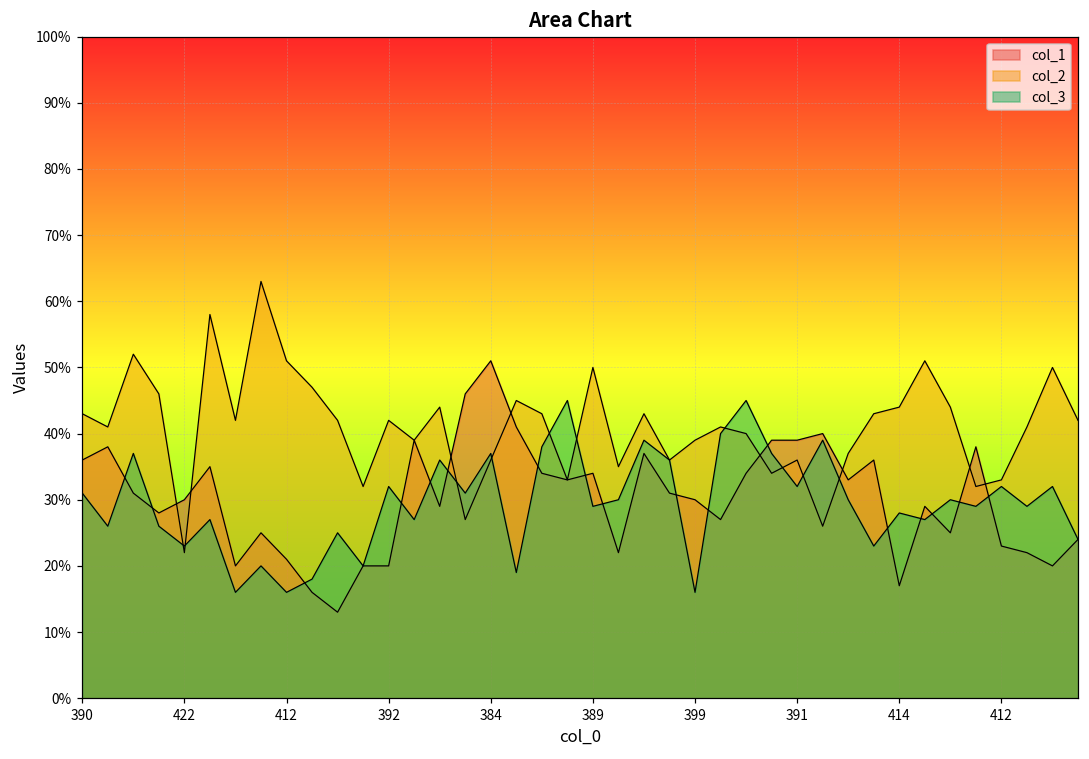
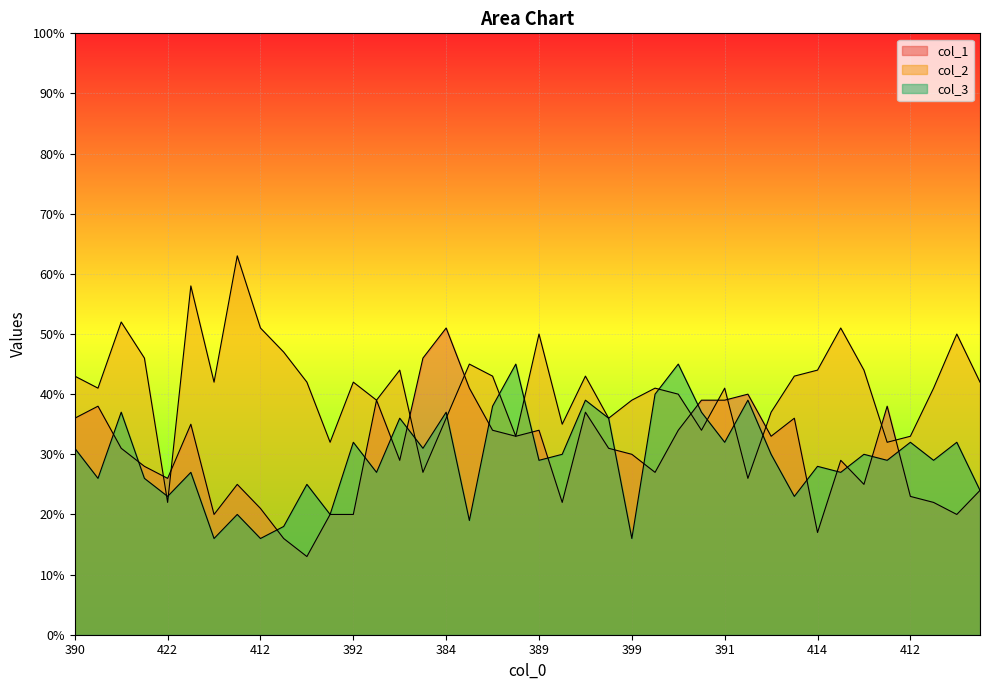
  {
    "col_1": {
      "390": "36%",
-     "422": "30%",
+     "422": "26%",
      "392": "20%",
      "384": "51%",
      "389": "34%",
      "399": "30%",
      "391": "39%",
      "414": "17%"
    },
    "col_2": {
      "390": "43%",
      "422": "22%",
      "392": "42%",
      "384": "36%",
      "389": "50%",
      "399": "39%",
-     "391": "36%",
+     "391": "41%",
      "414": "44%"
    },
    "col_3": {
      "390": "31%",
      "422": "23%",
      "392": "32%",
      "384": "37%",
      "389": "29%",
      "399": "16%",
      "391": "32%",
      "414": "28%"
    }
  }
